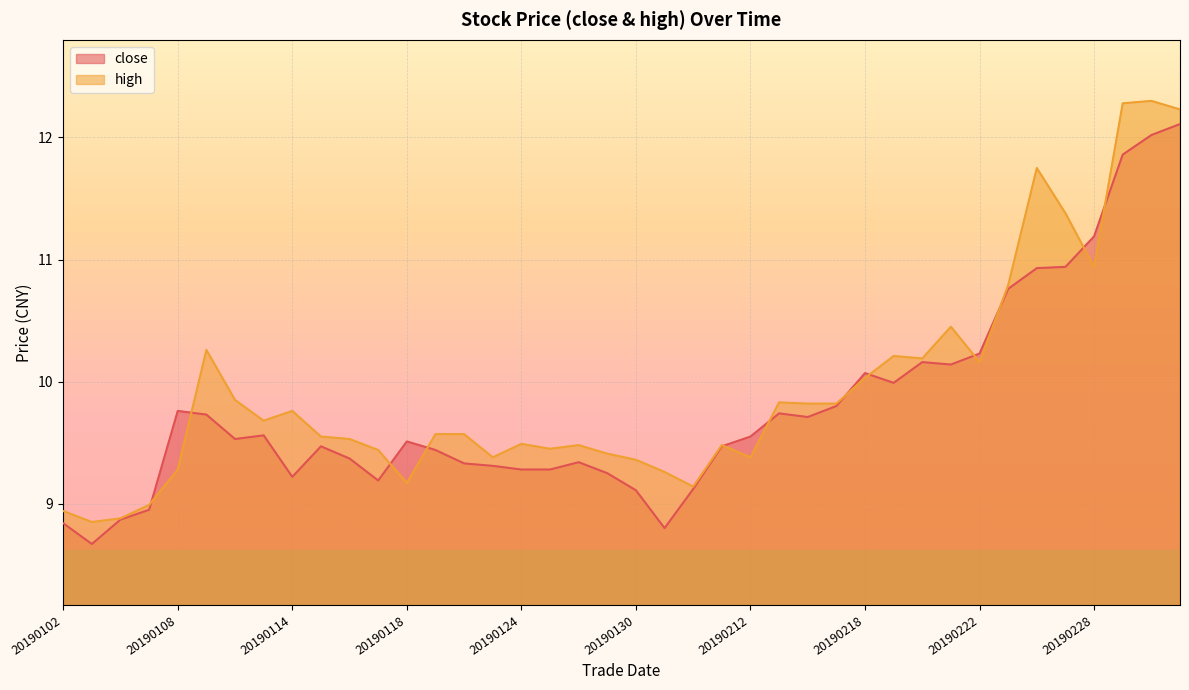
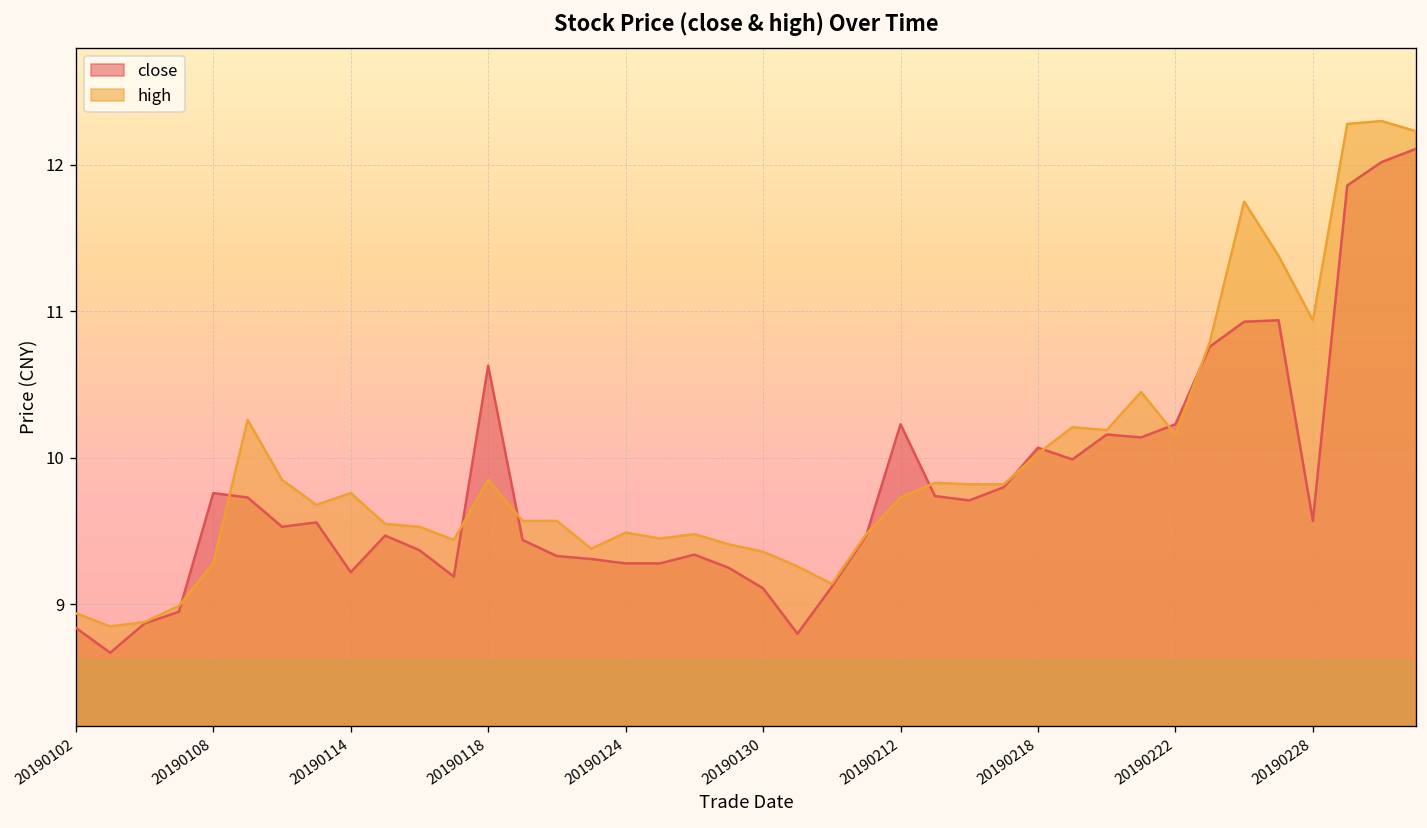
  {
    "close": {
      "20190102": 8.84,
      "20190108": 9.76,
      "20190114": 9.22,
-     "20190118": 9.51,
+     "20190118": 10.63,
      "20190124": 9.28,
      "20190130": 9.11,
-     "20190212": 9.55,
+     "20190212": 10.23,
      "20190218": 10.07,
      "20190222": 10.23,
-     "20190228": 11.19
+     "20190228": 9.57
    },
    "high": {
      "20190102": 8.94,
      "20190108": 9.28,
      "20190114": 9.76,
-     "20190118": 9.17,
+     "20190118": 9.85,
      "20190124": 9.49,
      "20190130": 9.36,
-     "20190212": 9.38,
+     "20190212": 9.73,
      "20190218": 10.03,
      "20190222": 10.16,
      "20190228": 10.94
    }
  }
